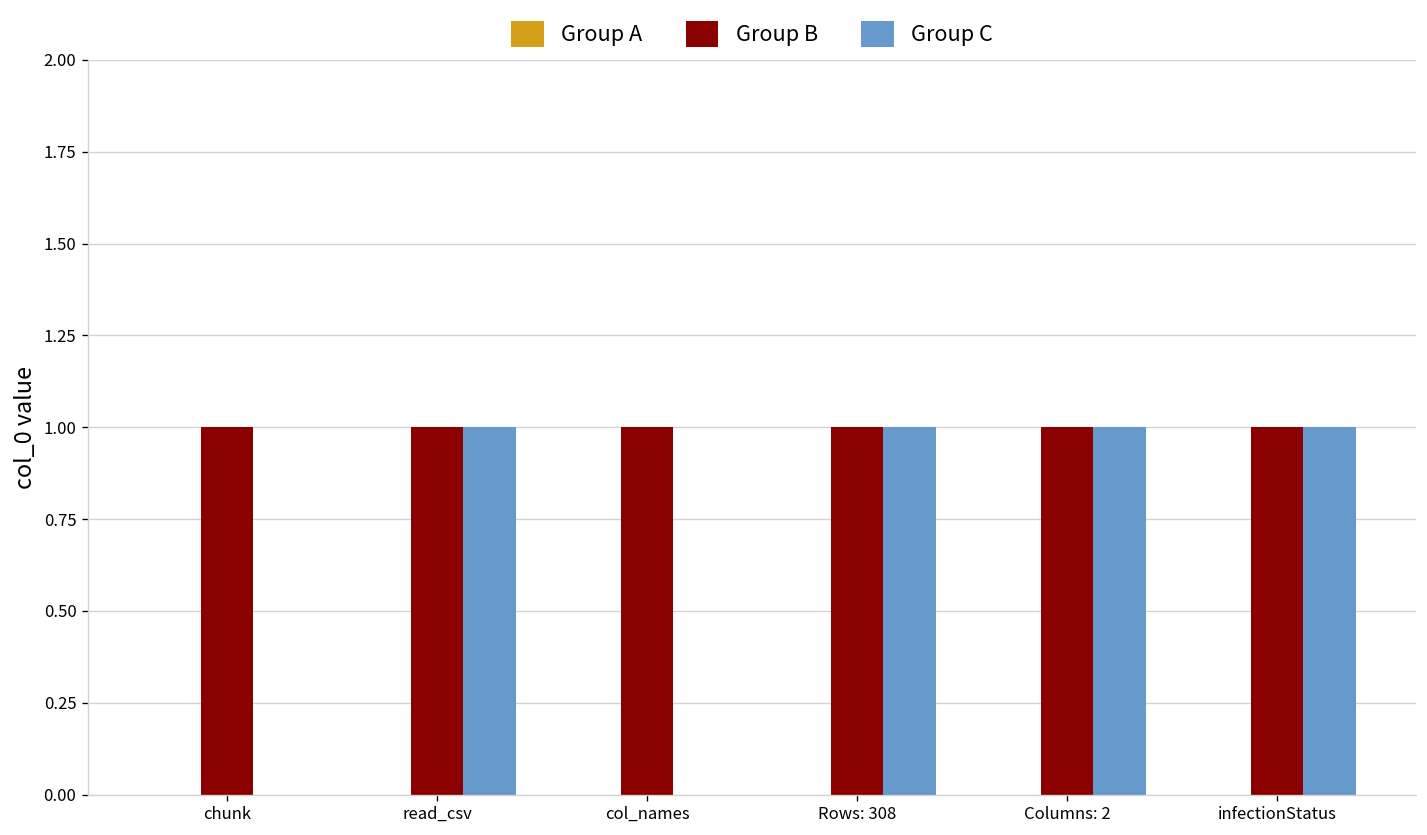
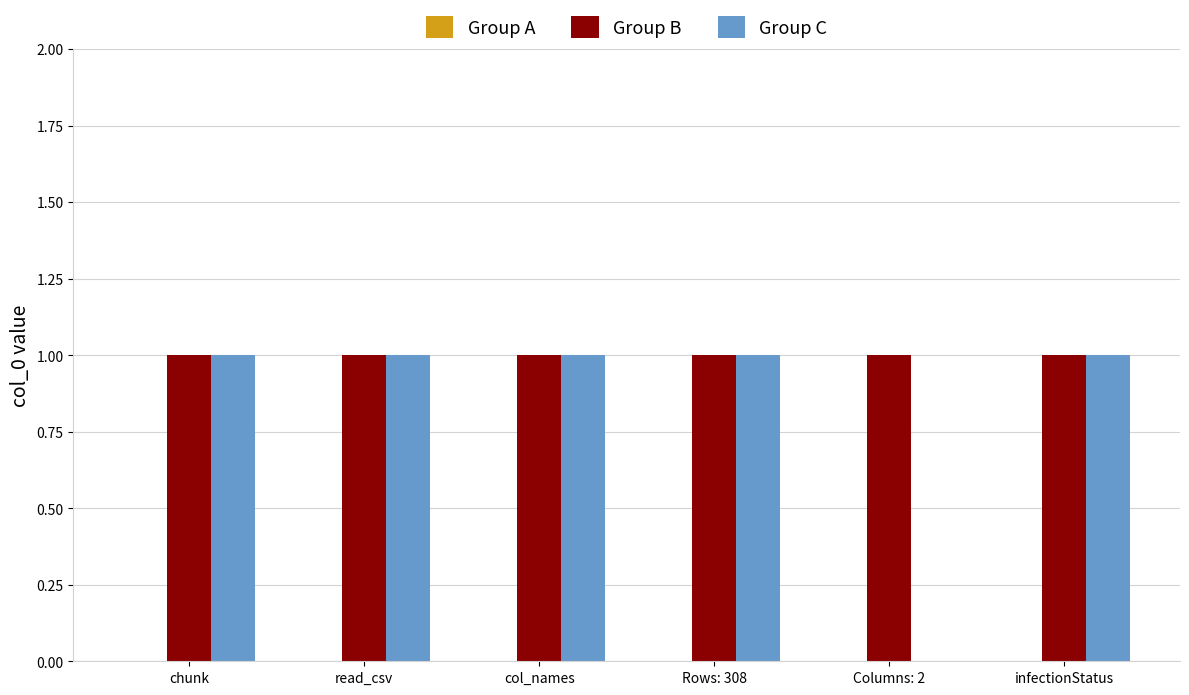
  {
    "Group A": {
      "chunk": 0,
      "read_csv": 0,
      "col_names": 0,
      "Rows: 308": 0,
      "Columns: 2": 0,
      "infectionStatus": 0
    },
    "Group B": {
      "chunk": 1,
      "read_csv": 1,
      "col_names": 1,
      "Rows: 308": 1,
      "Columns: 2": 1,
      "infectionStatus": 1
    },
    "Group C": {
-     "chunk": 0,
+     "chunk": 1,
      "read_csv": 1,
-     "col_names": 0,
+     "col_names": 1,
      "Rows: 308": 1,
-     "Columns: 2": 1,
+     "Columns: 2": 0,
      "infectionStatus": 1
    }
  }
